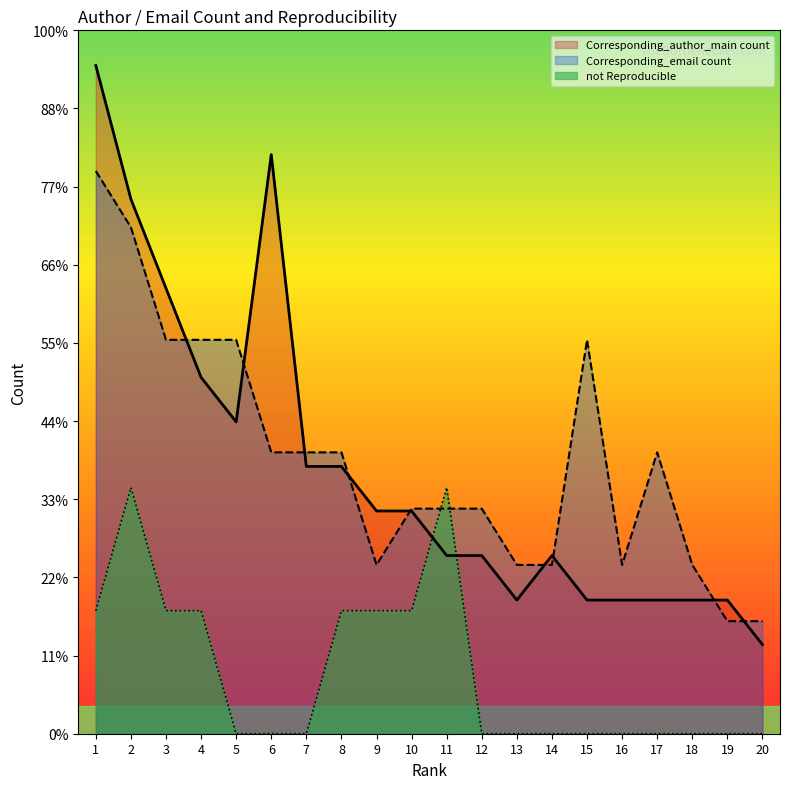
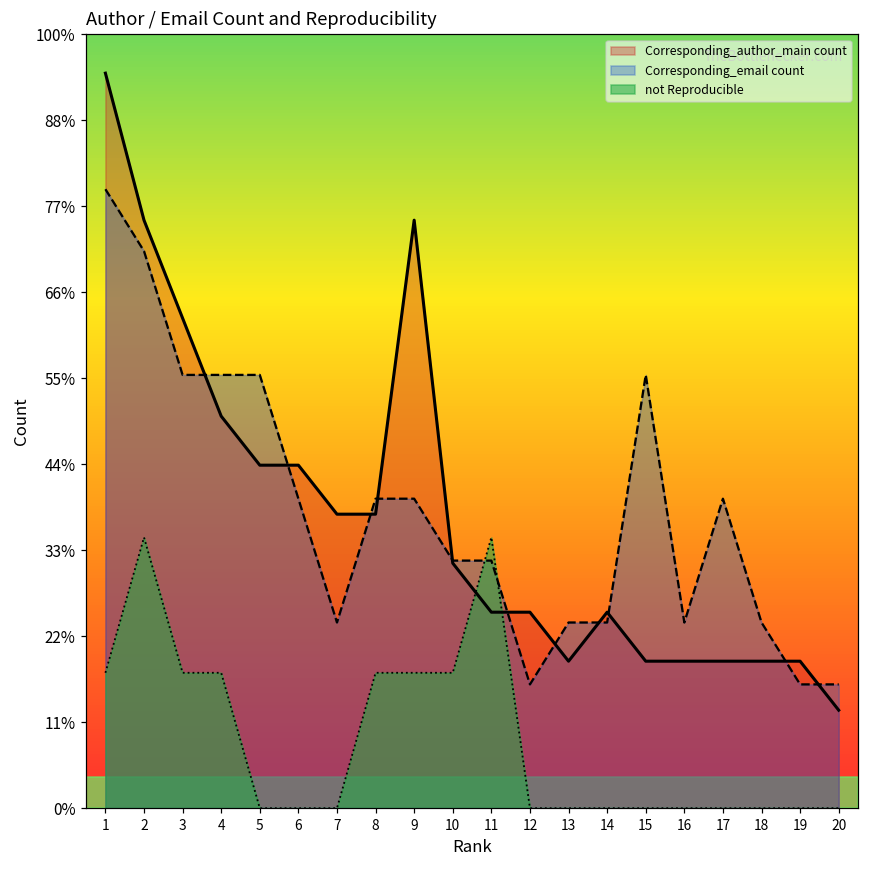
  {
    "Corresponding_author_main count": {
      "1": "95%",
      "2": "76%",
      "3": "63%",
      "4": "51%",
      "5": "44%",
-     "6": "82%",
+     "6": "44%",
      "7": "38%",
      "8": "38%",
-     "9": "32%",
+     "9": "76%",
      "11": "25%",
      "12": "25%",
      "13": "19%",
      "14": "25%",
      "15": "19%",
      "16": "19%",
      "17": "19%",
      "18": "19%",
      "19": "19%",
      "20": "13%"
    },
    "Corresponding_email count": {
      "1": "80%",
      "2": "72%",
      "3": "56%",
      "4": "56%",
      "5": "56%",
      "6": "40%",
-     "7": "40%",
+     "7": "24%",
      "8": "40%",
-     "9": "24%",
+     "9": "40%",
      "11": "32%",
-     "12": "32%",
+     "12": "16%",
      "13": "24%",
      "14": "24%",
      "15": "56%",
      "16": "24%",
      "17": "40%",
      "18": "24%",
      "19": "16%",
      "20": "16%"
    },
    "not Reproducible": {
      "1": "18%",
      "2": "35%",
      "3": "18%",
      "4": "18%",
      "8": "18%",
      "9": "18%",
      "10": "18%",
      "11": "35%"
    }
  }
